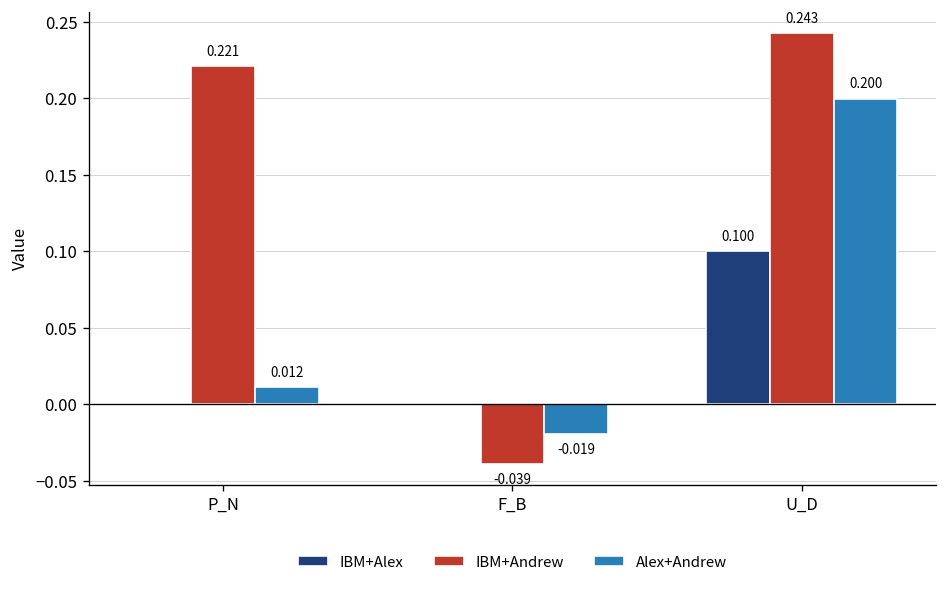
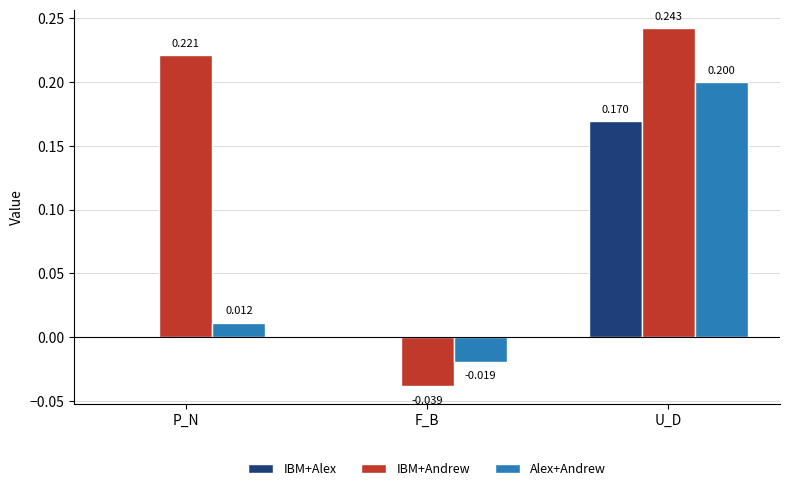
  {
    "IBM+Alex": {
-     "U_D": 0.100
+     "U_D": 0.170
    },
    "IBM+Andrew": {
      "P_N": 0.221,
      "F_B": -0.039,
      "U_D": 0.243
    },
    "Alex+Andrew": {
      "P_N": 0.012,
      "F_B": -0.019,
      "U_D": 0.200
    }
  }
